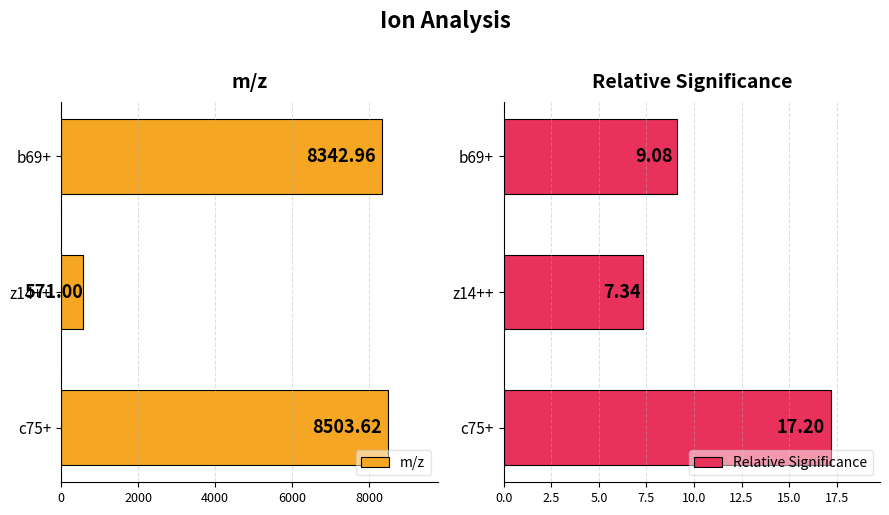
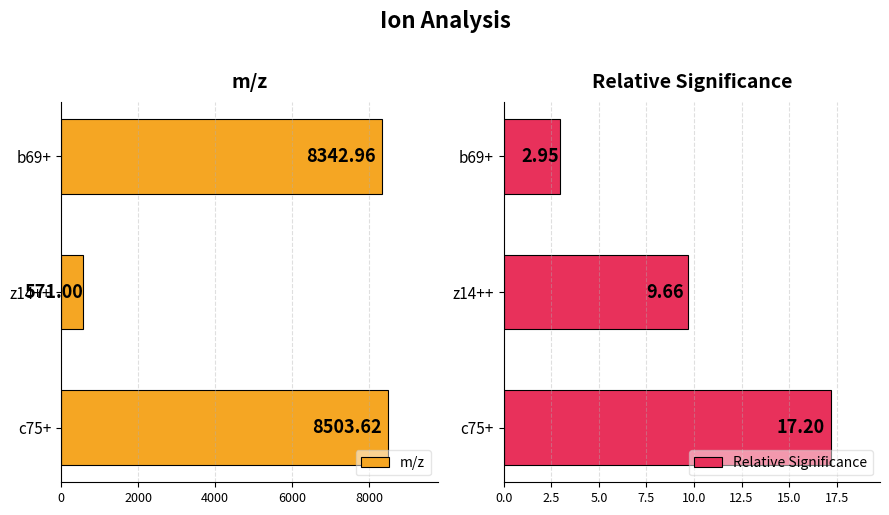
  {
    "m/z": {
      "b69+": 8342.96,
      "z14++": 571.00,
      "c75+": 8503.62
    },
    "Relative Significance": {
-     "b69+": 9.08,
-     "z14++": 7.34,
+     "b69+": 2.95,
+     "z14++": 9.66,
      "c75+": 17.20
    }
  }
